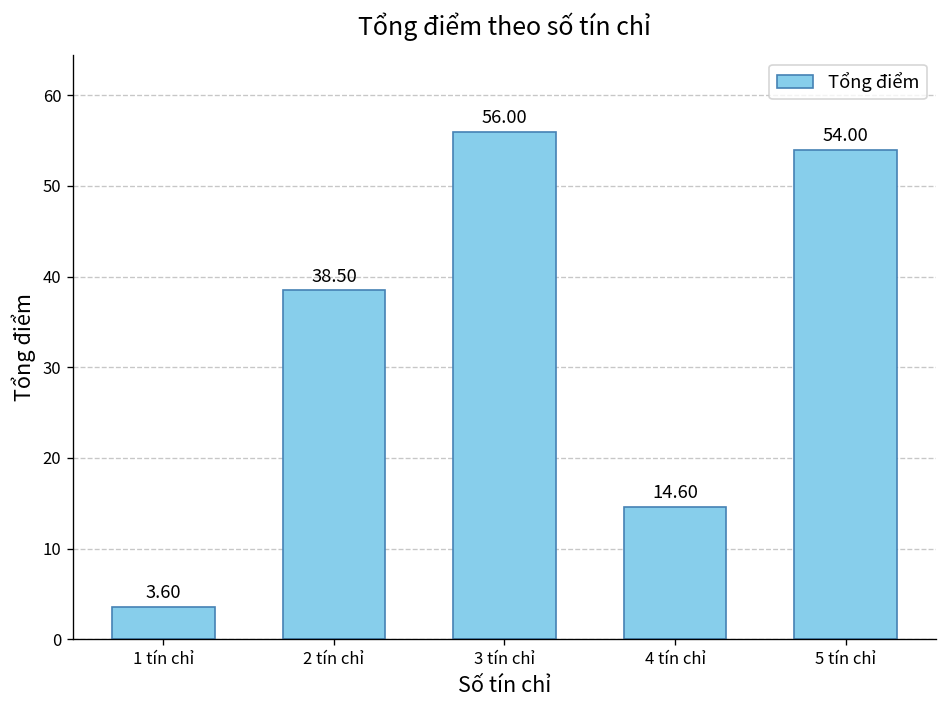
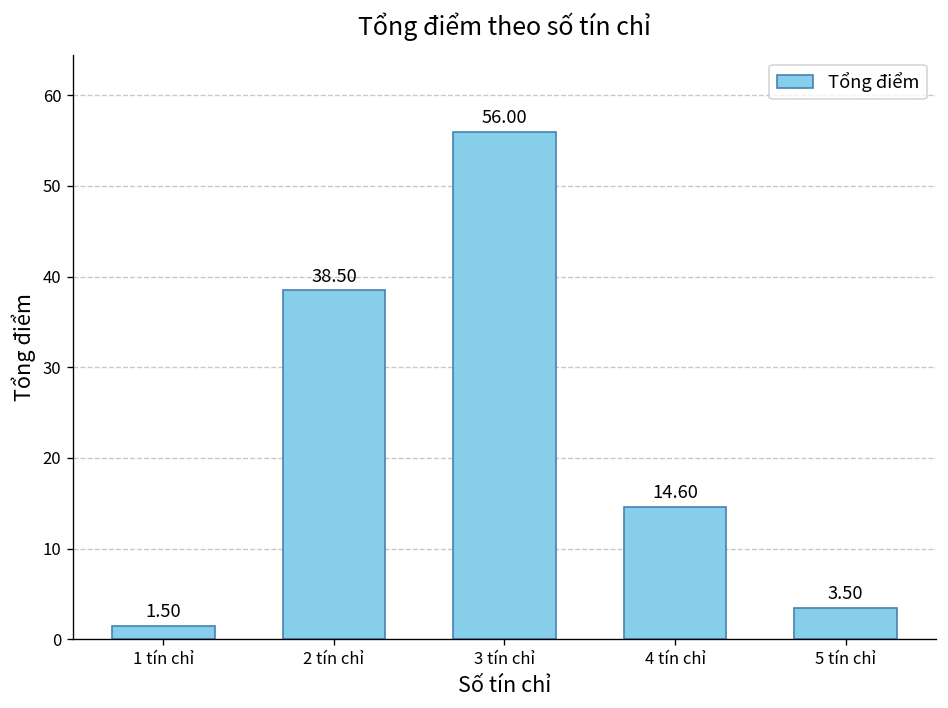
  {
-   "1 tín chỉ": 3.60,
+   "1 tín chỉ": 1.50,
    "2 tín chỉ": 38.50,
    "3 tín chỉ": 56.00,
    "4 tín chỉ": 14.60,
-   "5 tín chỉ": 54.00
+   "5 tín chỉ": 3.50
  }
